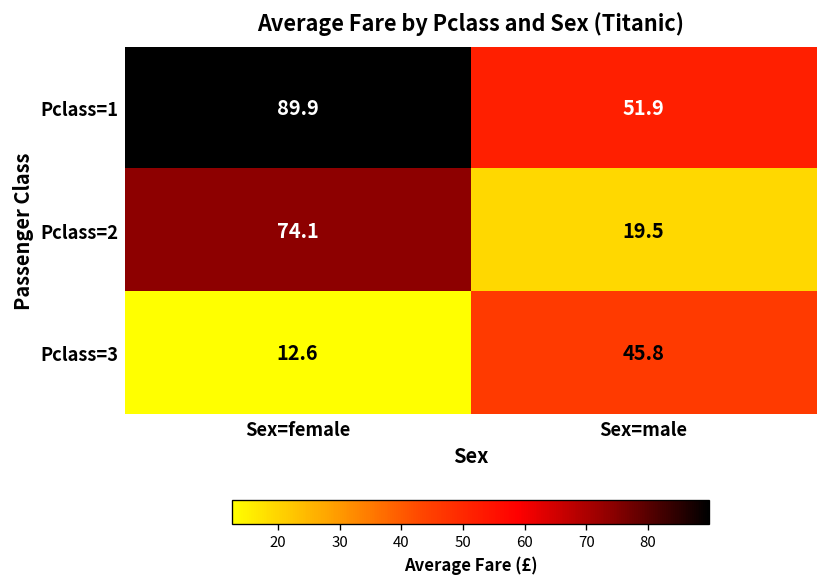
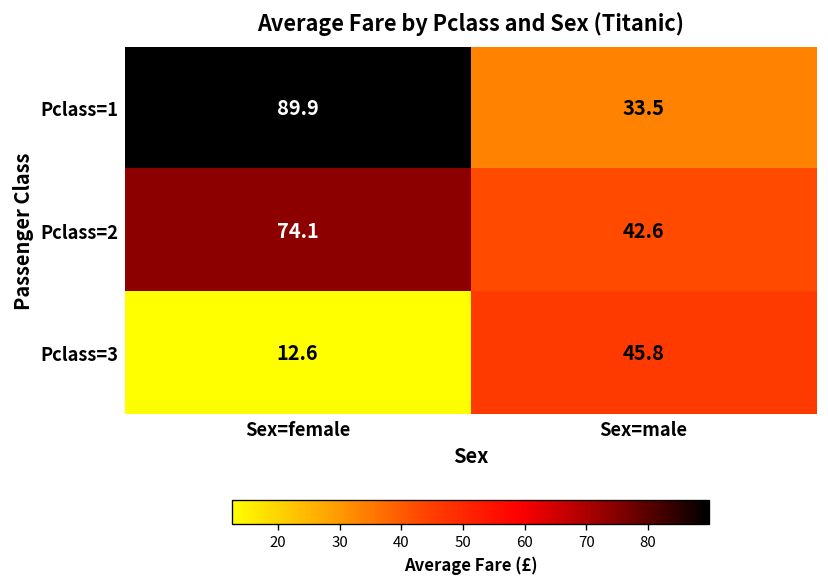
  {
    "Pclass=1": {
      "Sex=female": 89.9,
-     "Sex=male": 51.9
+     "Sex=male": 33.5
    },
    "Pclass=2": {
      "Sex=female": 74.1,
-     "Sex=male": 19.5
+     "Sex=male": 42.6
    },
    "Pclass=3": {
      "Sex=female": 12.6,
      "Sex=male": 45.8
    }
  }
